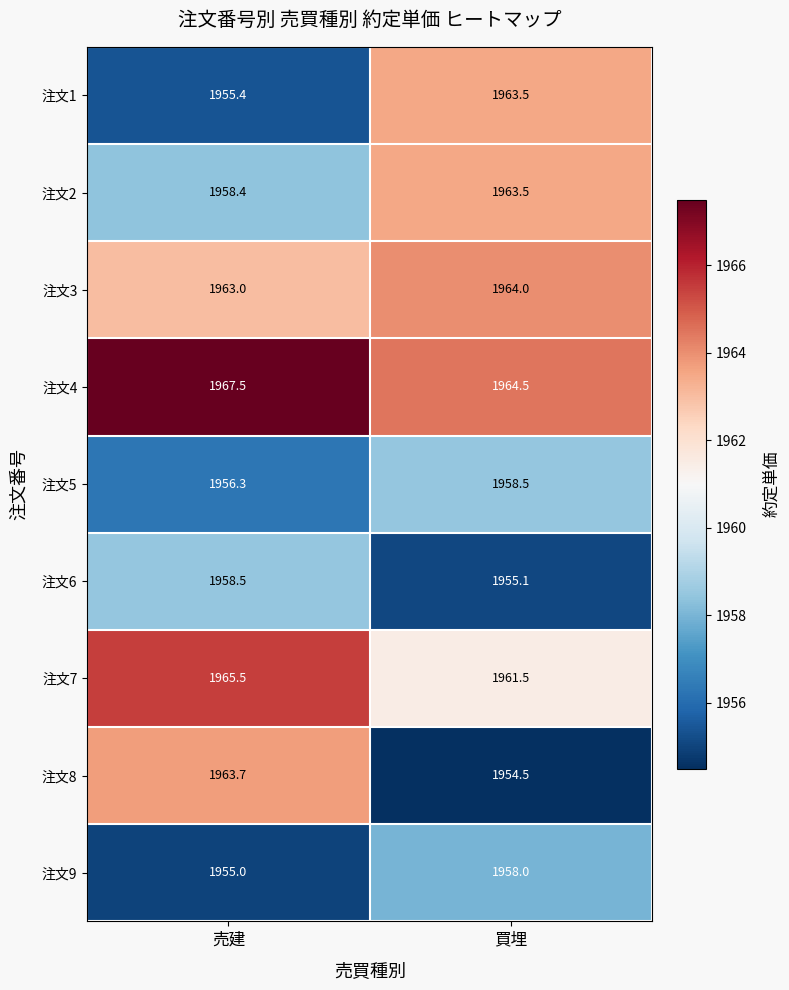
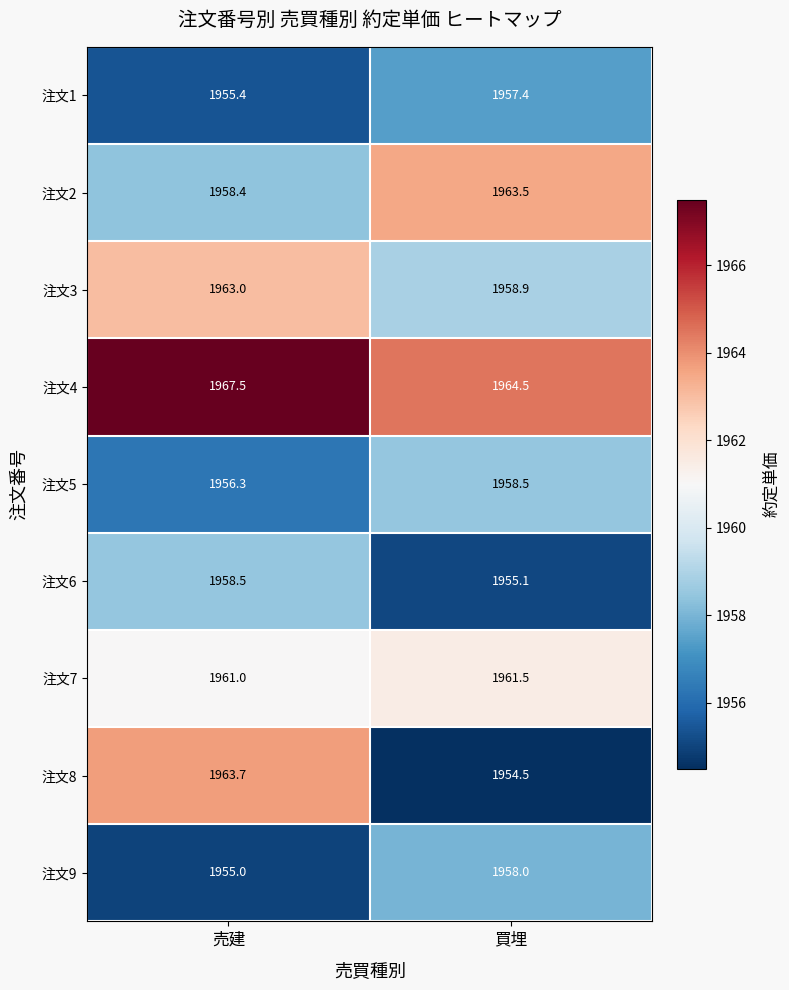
  {
    "注文1": {
      "売建": 1955.4,
-     "買埋": 1963.5
+     "買埋": 1957.4
    },
    "注文2": {
      "売建": 1958.4,
      "買埋": 1963.5
    },
    "注文3": {
      "売建": 1963.0,
-     "買埋": 1964.0
+     "買埋": 1958.9
    },
    "注文4": {
      "売建": 1967.5,
      "買埋": 1964.5
    },
    "注文5": {
      "売建": 1956.3,
      "買埋": 1958.5
    },
    "注文6": {
      "売建": 1958.5,
      "買埋": 1955.1
    },
    "注文7": {
-     "売建": 1965.5,
+     "売建": 1961.0,
      "買埋": 1961.5
    },
    "注文8": {
      "売建": 1963.7,
      "買埋": 1954.5
    },
    "注文9": {
      "売建": 1955.0,
      "買埋": 1958.0
    }
  }
